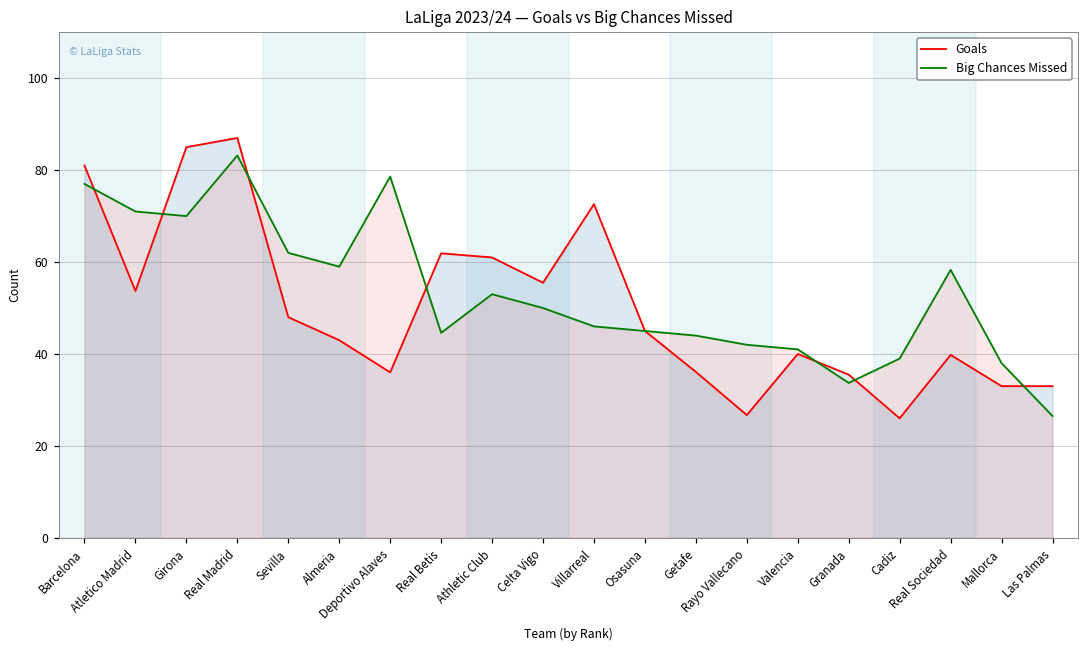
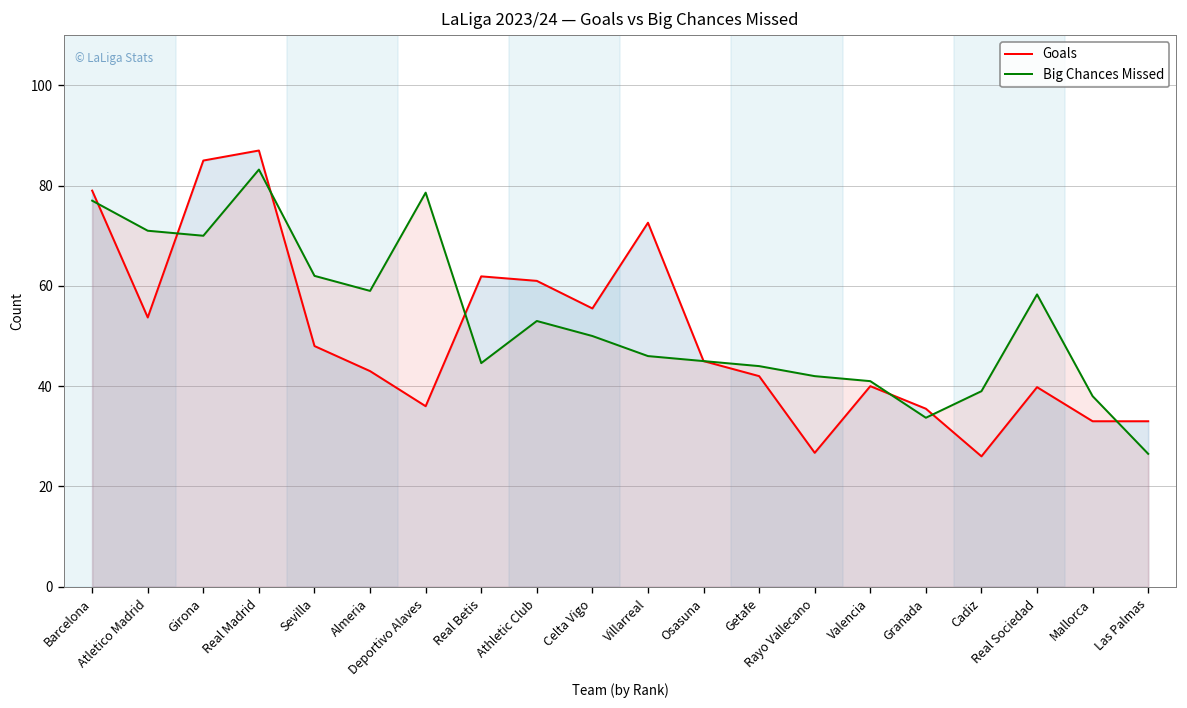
  {
    "Goals": {
-     "Barcelona": 81,
+     "Barcelona": 79,
      "Atletico Madrid": 54,
      "Girona": 85,
      "Real Madrid": 87,
      "Sevilla": 48,
      "Almeria": 43,
      "Deportivo Alaves": 36,
      "Real Betis": 62,
      "Athletic Club": 61,
      "Celta Vigo": 56,
      "Villarreal": 73,
-     "Getafe": 36,
+     "Getafe": 42,
      "Rayo Vallecano": 27,
      "Valencia": 40,
      "Granada": 36,
      "Cadiz": 26,
      "Real Sociedad": 40,
      "Mallorca": 33,
      "Las Palmas": 33
    },
    "Big Chances Missed": {
      "Barcelona": 77,
      "Atletico Madrid": 71,
      "Girona": 70,
      "Real Madrid": 83,
      "Sevilla": 62,
      "Almeria": 59,
      "Deportivo Alaves": 79,
      "Real Betis": 45,
      "Athletic Club": 53,
      "Celta Vigo": 50,
      "Villarreal": 46,
      "Getafe": 44,
      "Rayo Vallecano": 42,
      "Valencia": 41,
      "Granada": 34,
      "Cadiz": 39,
      "Real Sociedad": 58,
      "Mallorca": 38,
      "Las Palmas": 27
    }
  }
